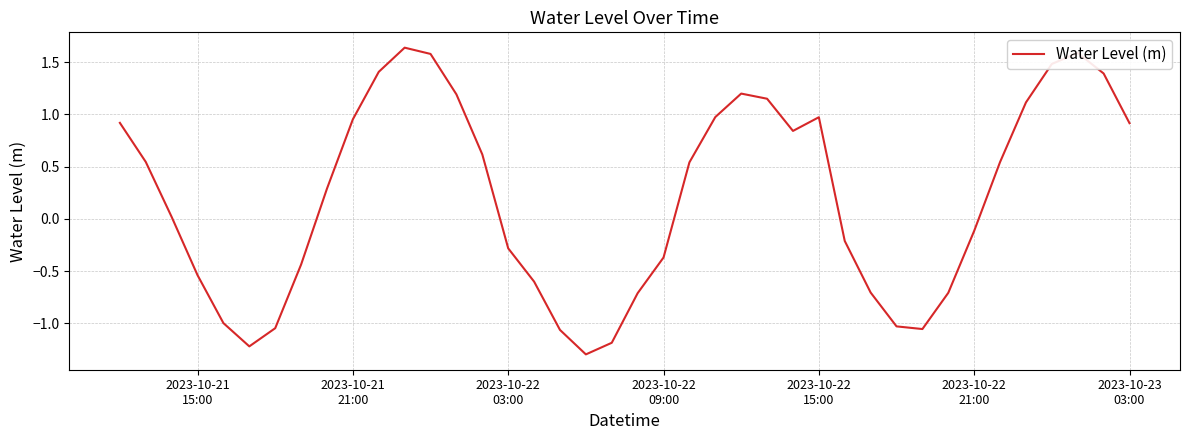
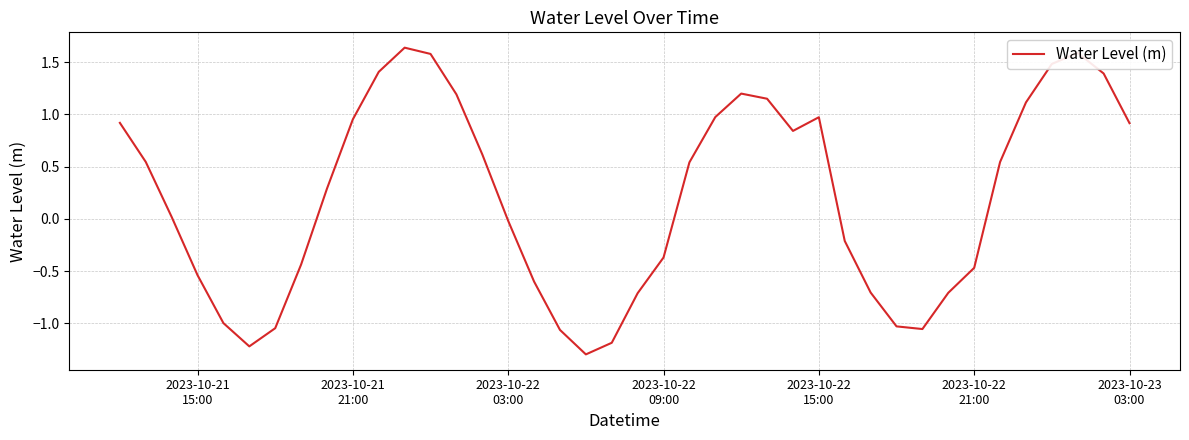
  {
    "2023-10-21 15:00": -0.54,
    "2023-10-21 21:00": 0.95,
-   "2023-10-22 03:00": -0.28,
+   "2023-10-22 03:00": -0.02,
    "2023-10-22 09:00": -0.37,
    "2023-10-22 15:00": 0.97,
-   "2023-10-22 21:00": -0.12,
+   "2023-10-22 21:00": -0.47,
    "2023-10-23 03:00": 0.92
  }
